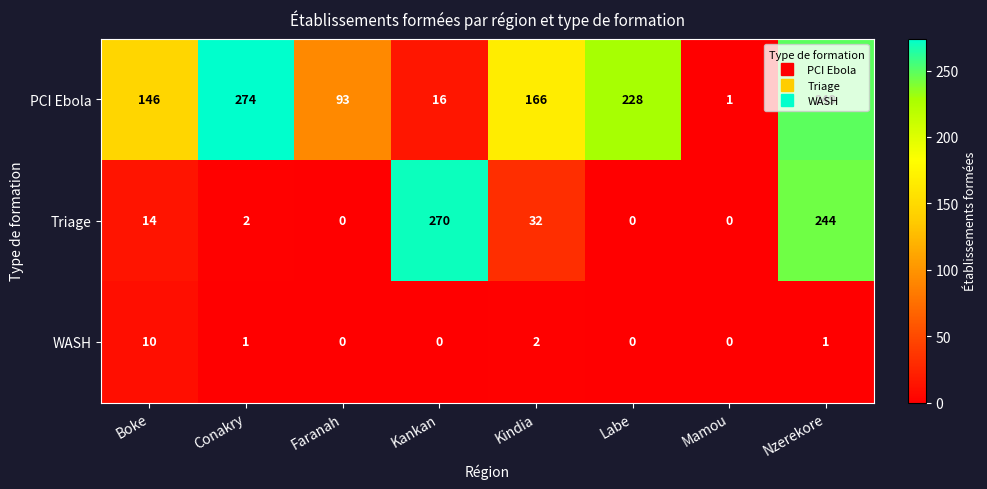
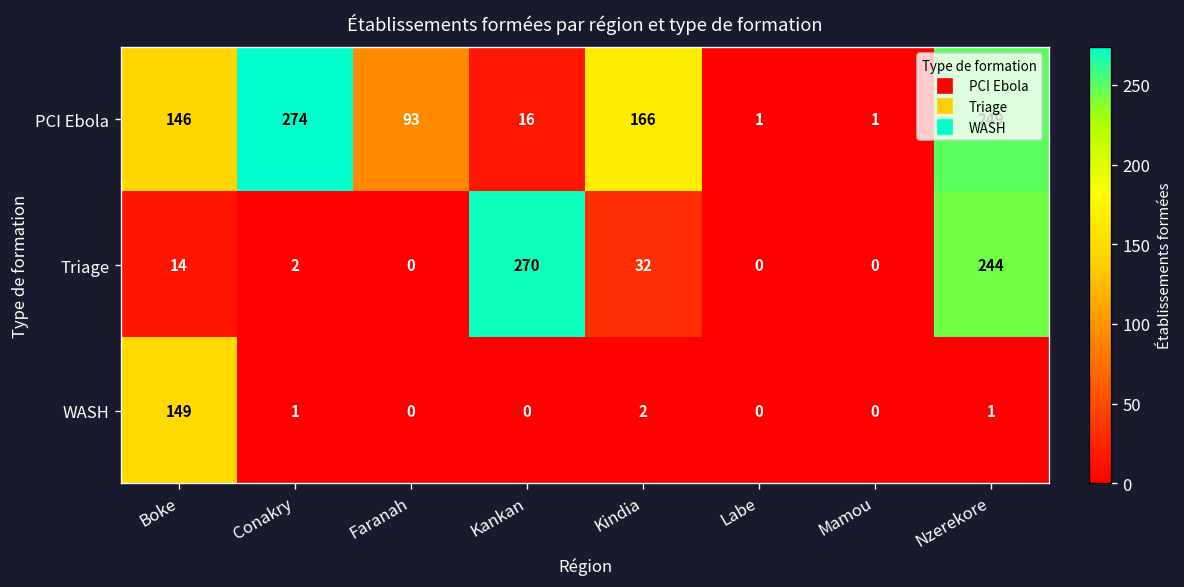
  {
    "PCI Ebola": {
      "Boke": 146,
      "Conakry": 274,
      "Faranah": 93,
      "Kankan": 16,
      "Kindia": 166,
-     "Labe": 228,
+     "Labe": 1,
      "Mamou": 1
    },
    "Triage": {
      "Boke": 14,
      "Conakry": 2,
      "Faranah": 0,
      "Kankan": 270,
      "Kindia": 32,
      "Labe": 0,
      "Mamou": 0,
      "Nzerekore": 244
    },
    "WASH": {
-     "Boke": 10,
+     "Boke": 149,
      "Conakry": 1,
      "Faranah": 0,
      "Kankan": 0,
      "Kindia": 2,
      "Labe": 0,
      "Mamou": 0,
      "Nzerekore": 1
    }
  }
